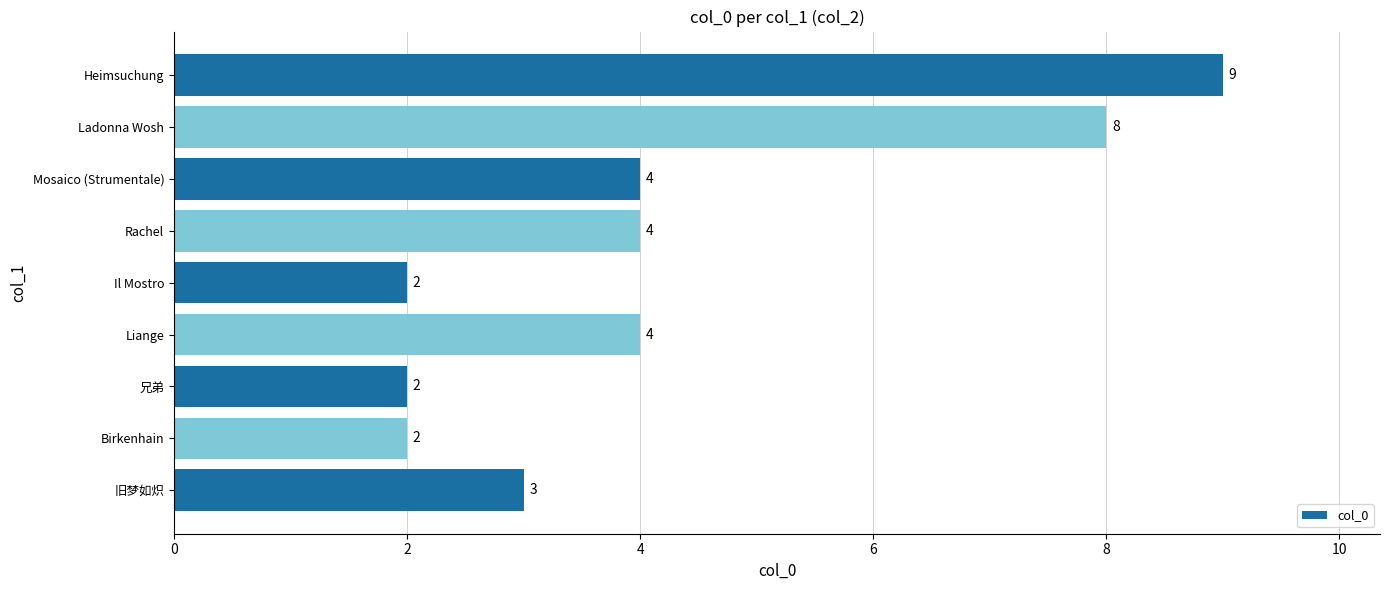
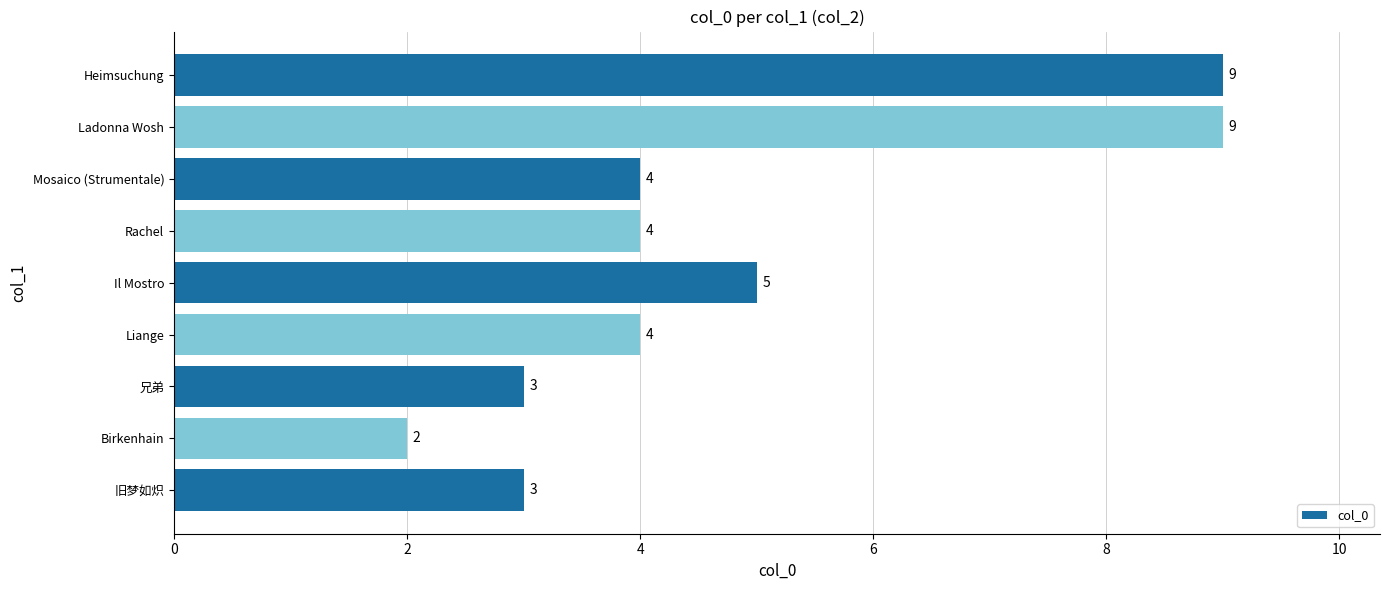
  {
    "Heimsuchung": 9,
-   "Ladonna Wosh": 8,
+   "Ladonna Wosh": 9,
    "Mosaico (Strumentale)": 4,
    "Rachel": 4,
-   "Il Mostro": 2,
+   "Il Mostro": 5,
    "Liange": 4,
-   "兄弟": 2,
+   "兄弟": 3,
    "Birkenhain": 2,
    "旧梦如炽": 3
  }
